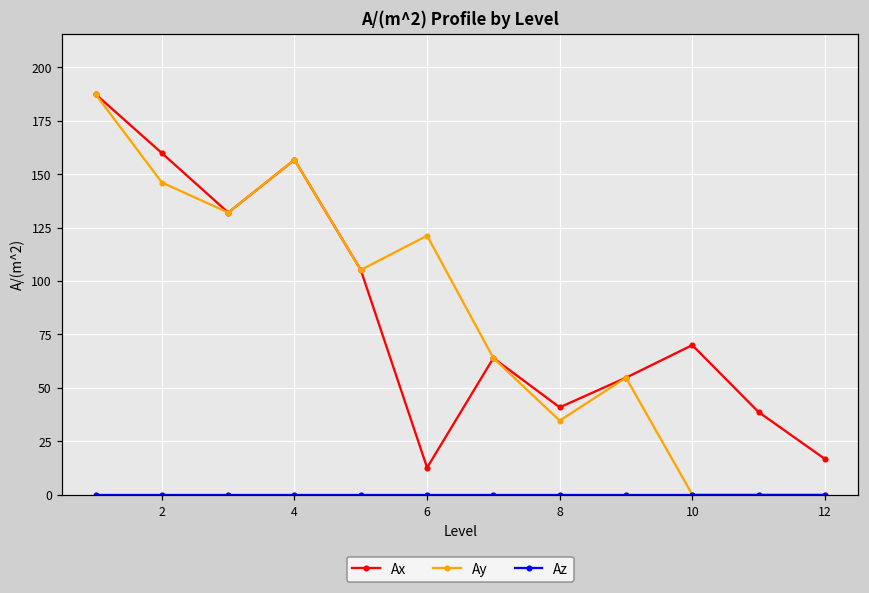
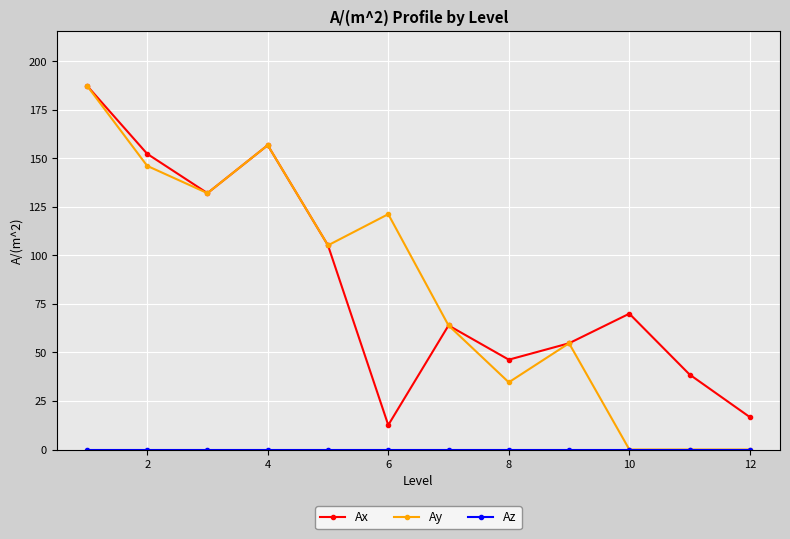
  {
    "Ax": {
-     "2": 160,
+     "2": 152,
      "6": 13,
-     "8": 41,
+     "8": 46,
      "10": 70,
      "12": 17
    },
    "Ay": {
      "2": 146,
      "6": 121,
      "8": 35
    },
    "Az": {
      "2": 0,
      "4": 0,
      "6": 0,
      "8": 0
    }
  }
